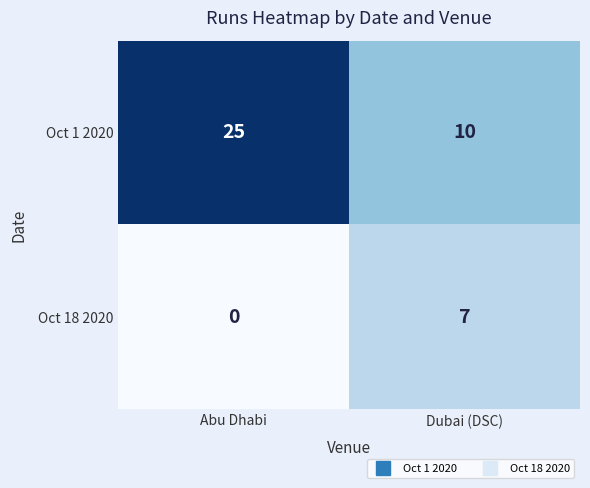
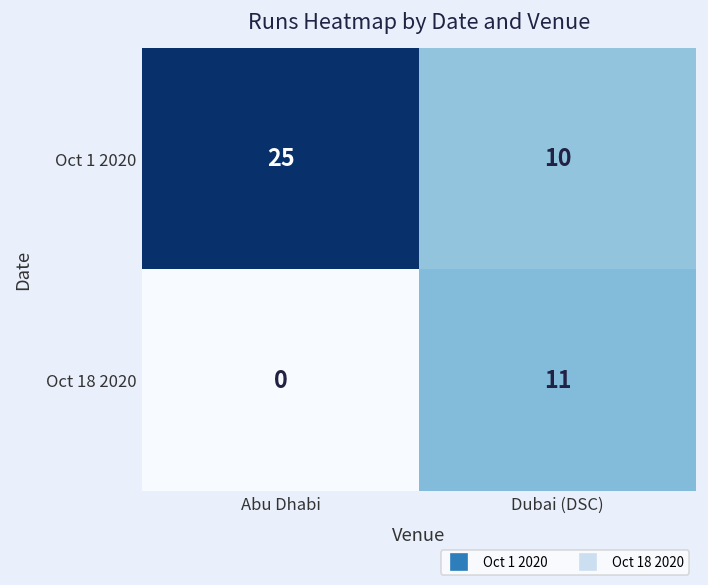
  {
    "Oct 1 2020": {
      "Abu Dhabi": 25,
      "Dubai (DSC)": 10
    },
    "Oct 18 2020": {
      "Abu Dhabi": 0,
-     "Dubai (DSC)": 7
+     "Dubai (DSC)": 11
    }
  }
